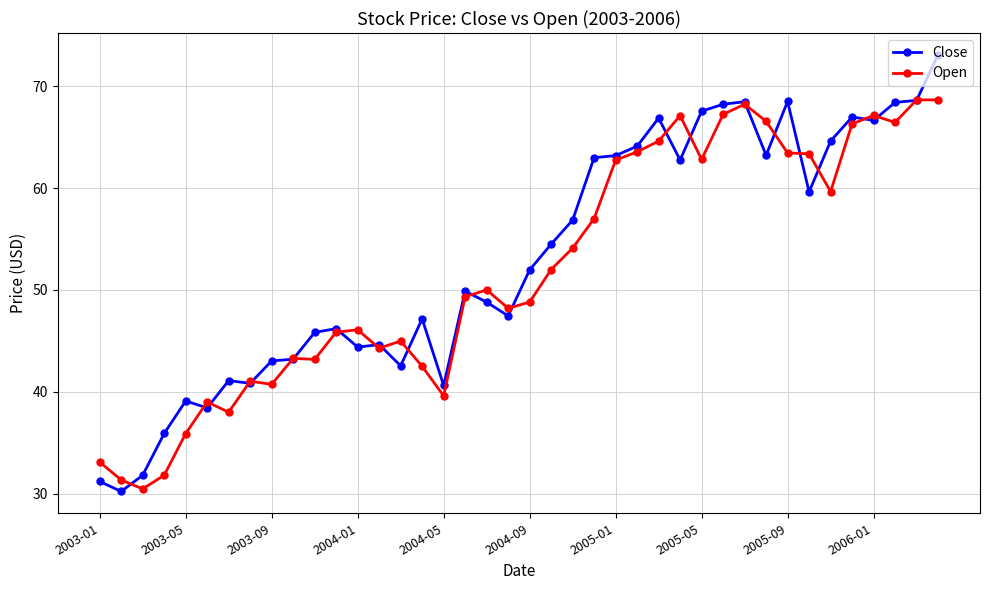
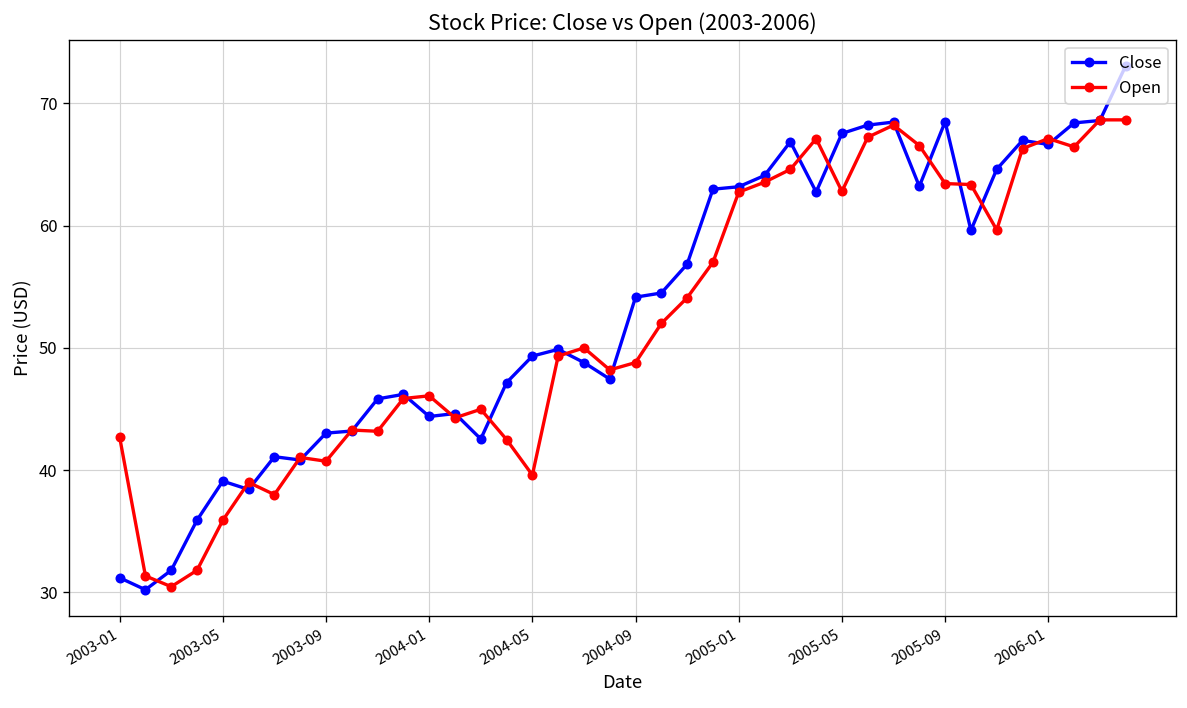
  {
    "Close": {
      "2003-01": 31.2,
      "2003-05": 39.1,
      "2003-09": 43.0,
      "2004-01": 44.4,
-     "2004-05": 40.6,
-     "2004-09": 52.0,
+     "2004-05": 49.3,
+     "2004-09": 54.2,
      "2005-01": 63.2,
      "2005-05": 67.5,
      "2005-09": 68.5,
      "2006-01": 66.6
    },
    "Open": {
-     "2003-01": 33.1,
+     "2003-01": 42.7,
      "2003-05": 35.9,
      "2003-09": 40.7,
      "2004-01": 46.1,
      "2004-05": 39.6,
      "2004-09": 48.8,
      "2005-01": 62.7,
      "2005-05": 62.8,
      "2005-09": 63.4,
      "2006-01": 67.1
    }
  }
